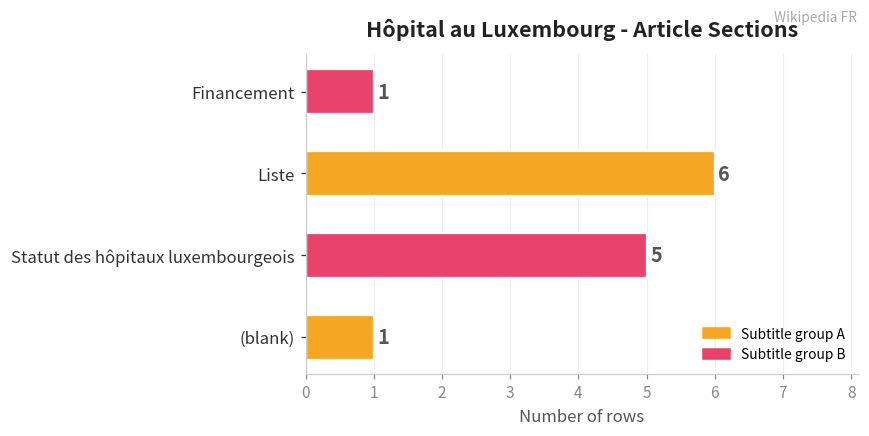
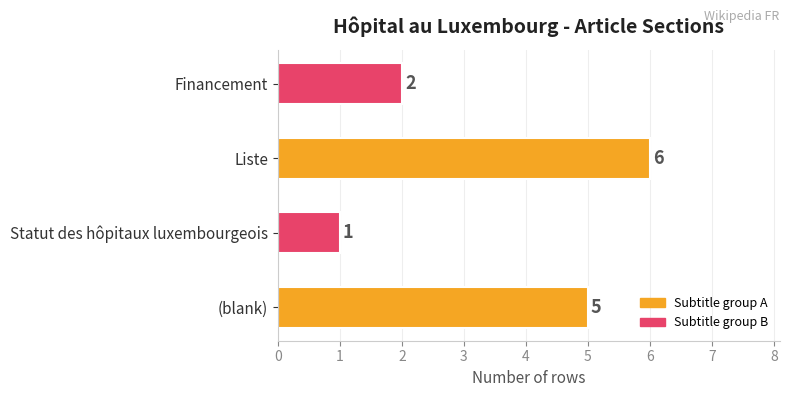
  {
-   "Financement": 1,
+   "Financement": 2,
    "Liste": 6,
-   "Statut des hôpitaux luxembourgeois": 5,
-   "(blank)": 1
+   "Statut des hôpitaux luxembourgeois": 1,
+   "(blank)": 5
  }
